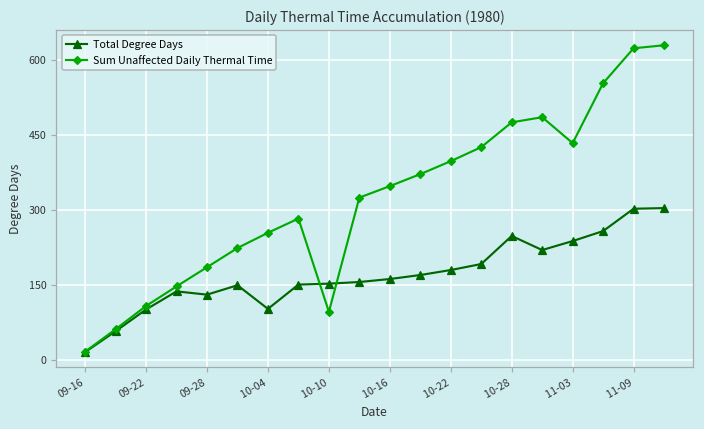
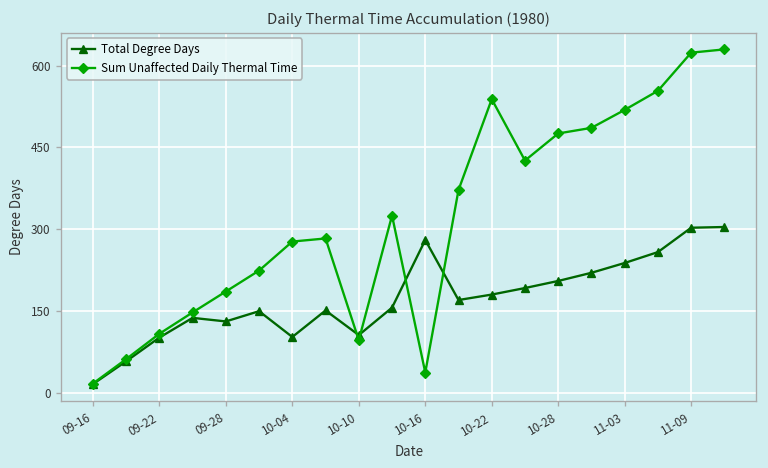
  {
    "Total Degree Days": {
      "09-22": 100,
      "09-28": 130,
      "10-04": 100,
-     "10-10": 150,
-     "10-16": 160,
+     "10-10": 110,
+     "10-16": 280,
      "10-22": 180,
-     "10-28": 250,
+     "10-28": 210,
      "11-03": 240,
      "11-09": 300
    },
    "Sum Unaffected Daily Thermal Time": {
      "09-22": 110,
      "09-28": 190,
-     "10-04": 250,
+     "10-04": 280,
      "10-10": 100,
-     "10-16": 350,
-     "10-22": 400,
+     "10-16": 40,
+     "10-22": 540,
      "10-28": 480,
-     "11-03": 430,
+     "11-03": 520,
      "11-09": 620
    }
  }
